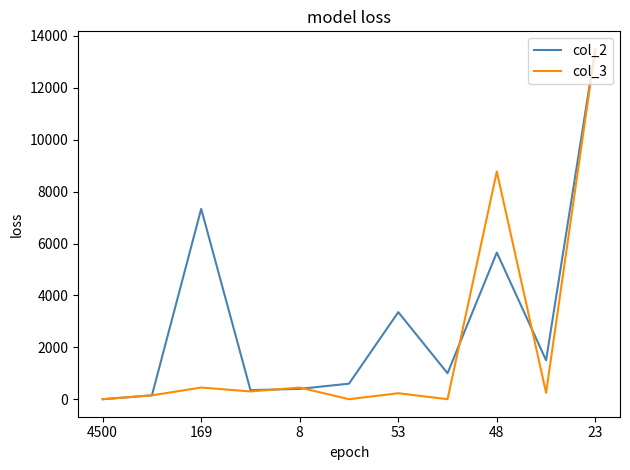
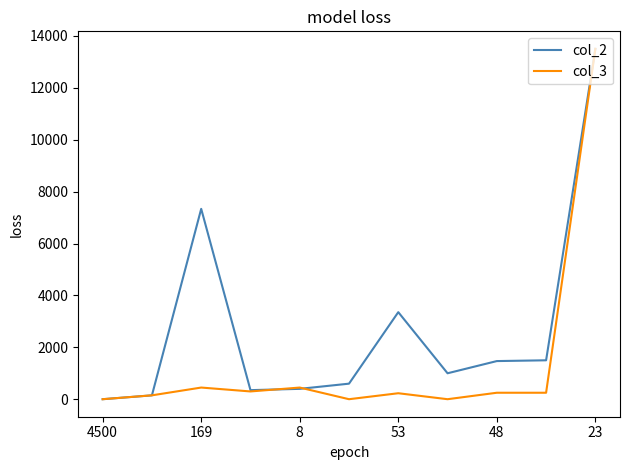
  {
    "col_2": {
      "169": 7300,
      "53": 3400,
-     "48": 5700
+     "48": 1500
    },
    "col_3": {
      "169": 500,
      "53": 200,
-     "48": 8800
+     "48": 300
    }
  }
